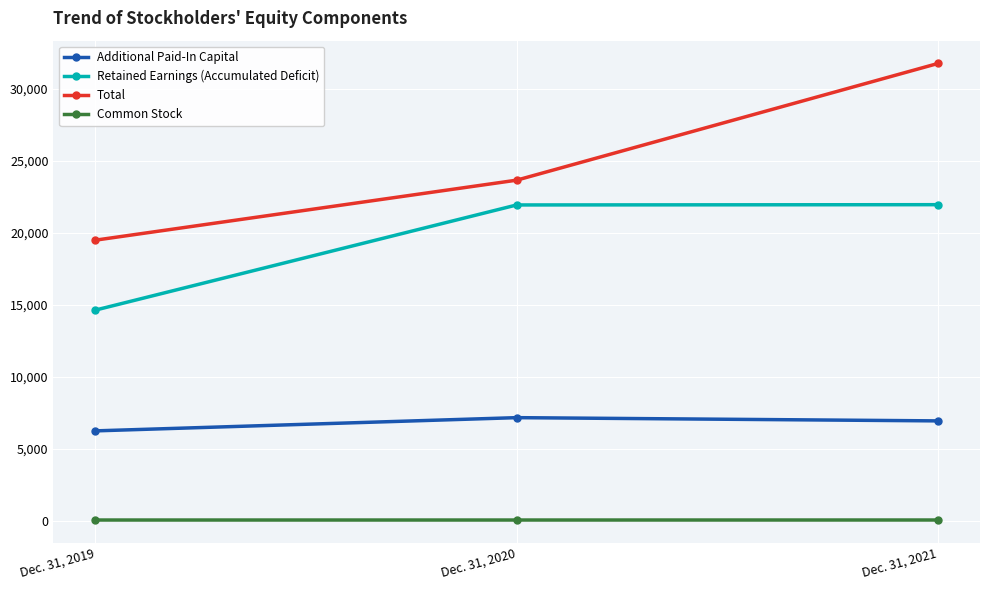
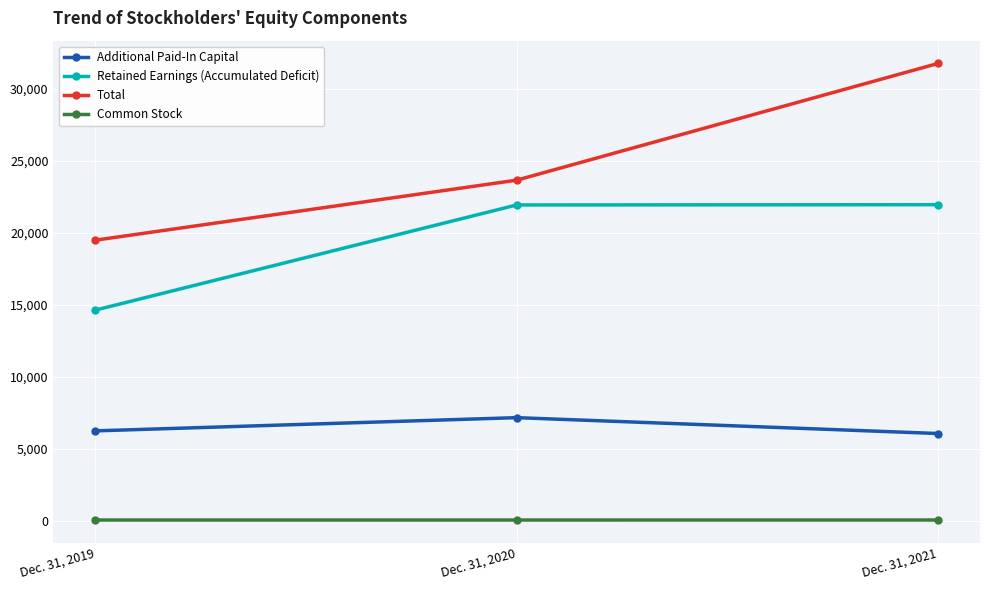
  {
    "Additional Paid-In Capital": {
      "Dec. 31, 2019": "6,200",
      "Dec. 31, 2020": "7,200",
-     "Dec. 31, 2021": "6,900"
+     "Dec. 31, 2021": "6,100"
    },
    "Retained Earnings (Accumulated Deficit)": {
      "Dec. 31, 2019": "14,600",
      "Dec. 31, 2020": "21,900",
      "Dec. 31, 2021": "21,900"
    },
    "Total": {
      "Dec. 31, 2019": "19,500",
      "Dec. 31, 2020": "23,600",
      "Dec. 31, 2021": "31,800"
    },
    "Common Stock": {
      "Dec. 31, 2019": "100",
      "Dec. 31, 2020": "100",
      "Dec. 31, 2021": "100"
    }
  }
